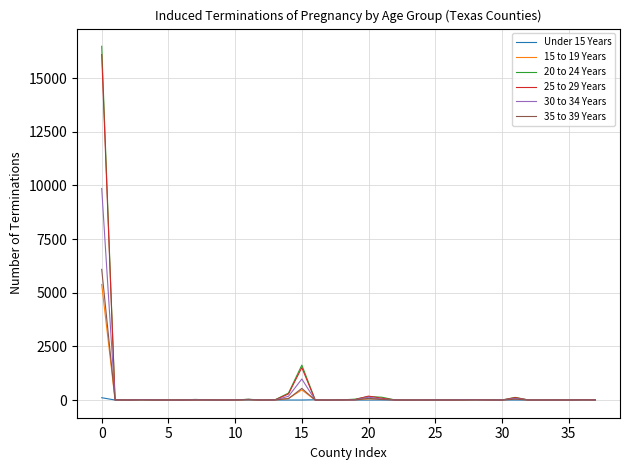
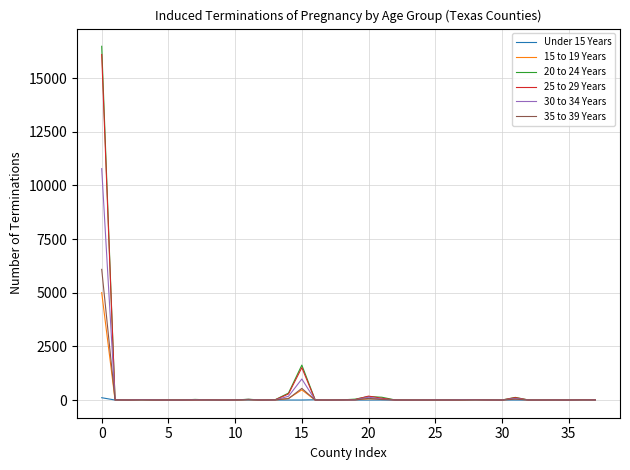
  {
    "Under 15 Years": {
      "0": 100,
      "15": 0
    },
    "15 to 19 Years": {
-     "0": 5400
+     "0": 5000
    },
    "20 to 24 Years": {
      "0": 16500
    },
    "25 to 29 Years": {
      "0": 16100
    },
    "30 to 34 Years": {
-     "0": 9900,
+     "0": 10800,
      "15": 1000
    },
    "35 to 39 Years": {
      "0": 6100
    }
  }
